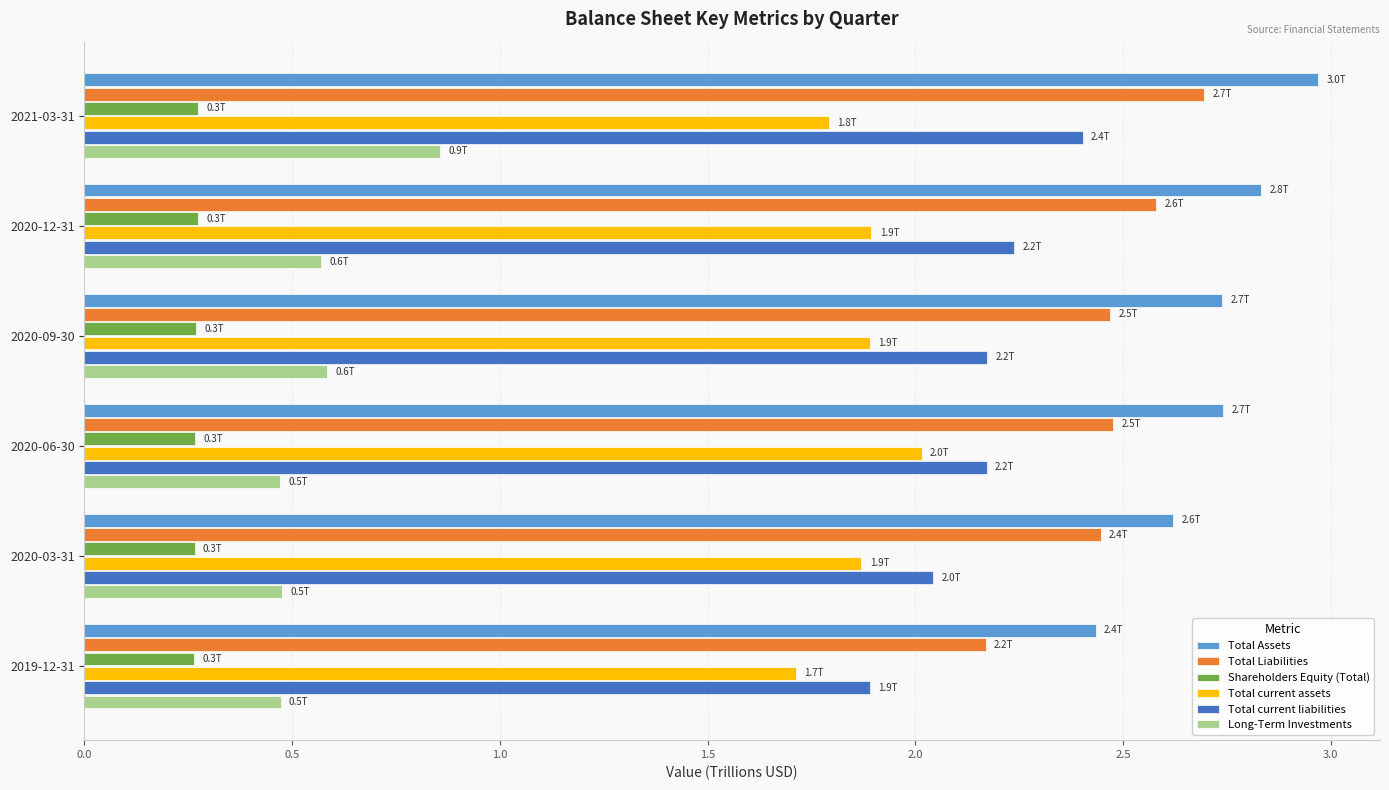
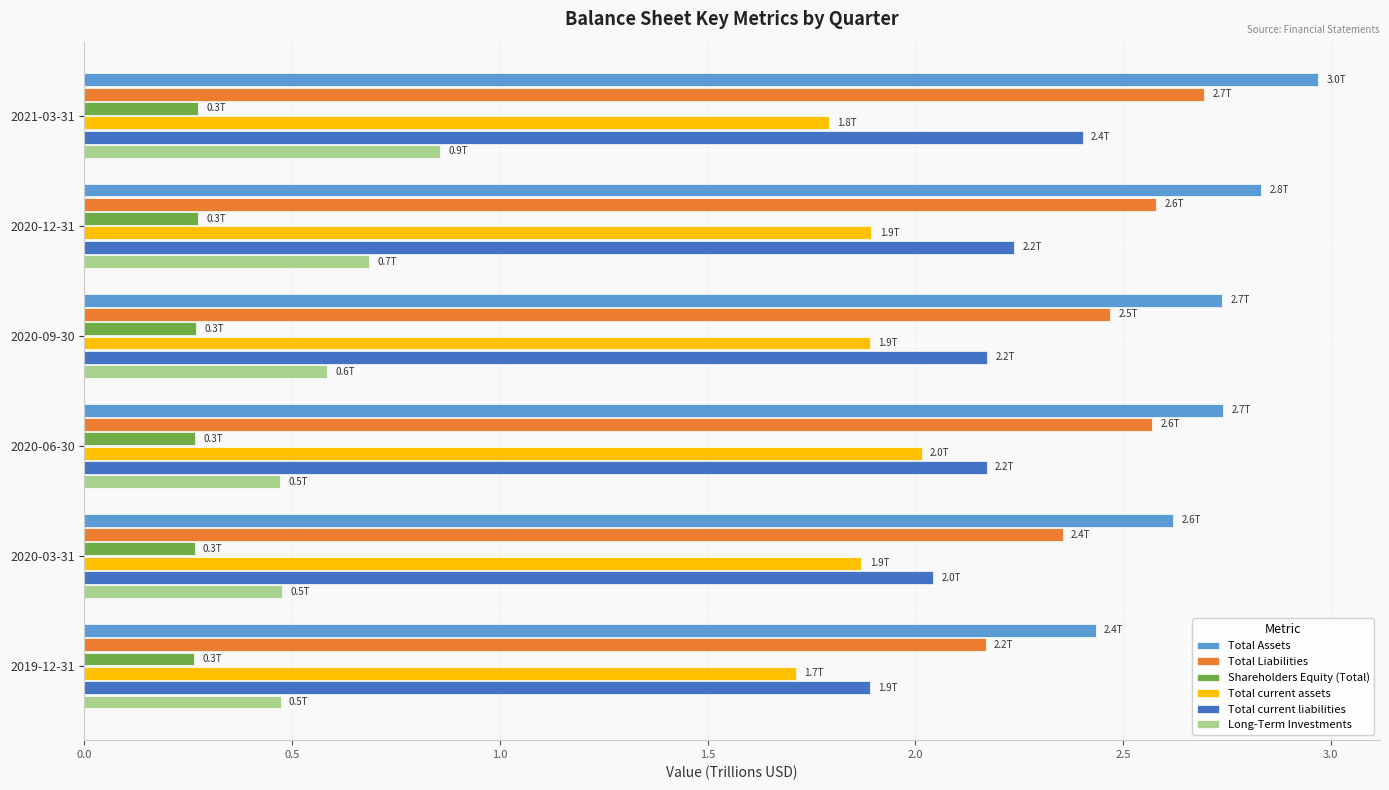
  {
    "Total Liabilities": {
      "2021-03-31": "2.7T",
      "2020-12-31": "2.6T",
      "2020-09-30": "2.5T",
-     "2020-06-30": "2.5T",
-     "2020-03-31": "2.45",
+     "2020-06-30": "2.6T",
+     "2020-03-31": "2.36",
      "2019-12-31": "2.2T"
    },
    "Shareholders Equity (Total)": {
      "2021-03-31": "0.3T",
      "2020-12-31": "0.3T",
      "2020-09-30": "0.3T",
      "2020-06-30": "0.3T",
      "2020-03-31": "0.3T",
      "2019-12-31": "0.3T"
    },
    "Total current assets": {
      "2021-03-31": "1.8T",
      "2020-12-31": "1.9T",
      "2020-09-30": "1.9T",
      "2020-06-30": "2.0T",
      "2020-03-31": "1.9T",
      "2019-12-31": "1.7T"
    },
    "Long-Term Investments": {
      "2021-03-31": "0.9T",
-     "2020-12-31": "0.6T",
+     "2020-12-31": "0.7T",
      "2020-09-30": "0.6T",
      "2020-06-30": "0.5T",
      "2020-03-31": "0.5T",
      "2019-12-31": "0.5T"
    }
  }
